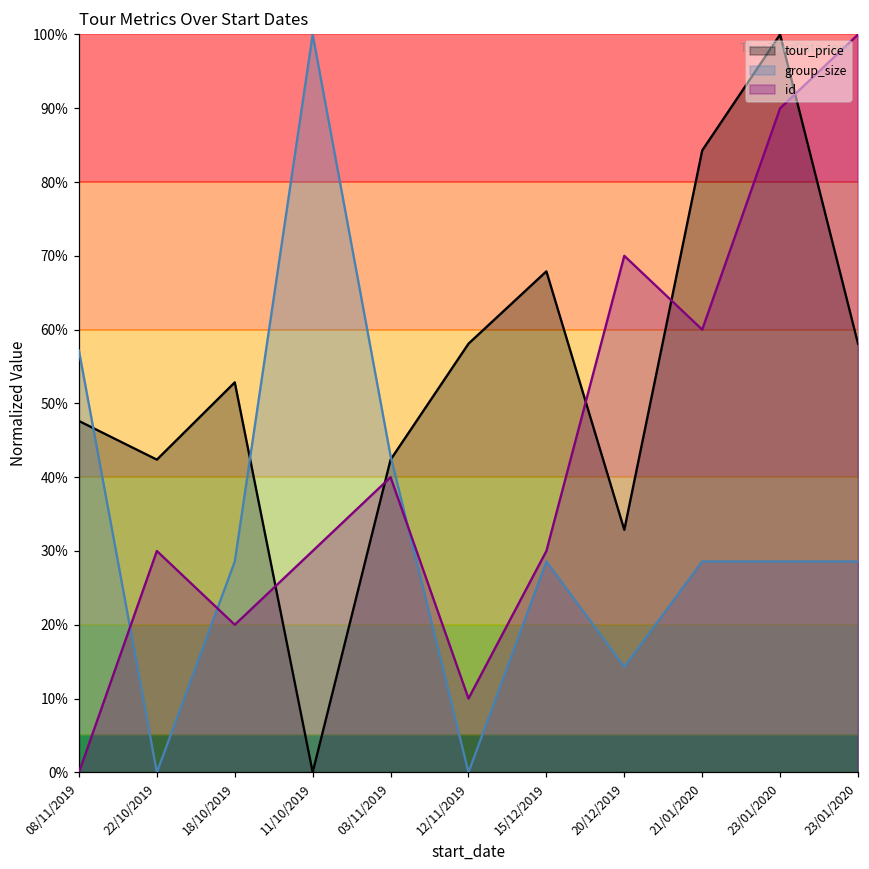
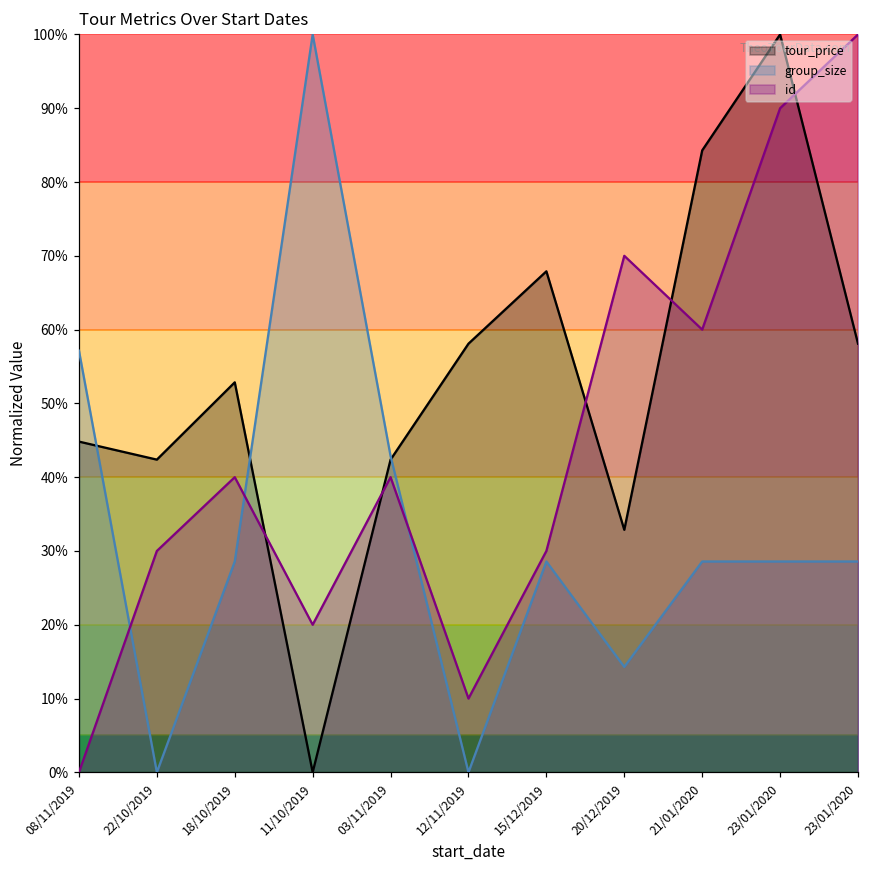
  {
    "tour_price": {
-     "08/11/2019": "48%",
+     "08/11/2019": "45%",
      "22/10/2019": "42%",
      "18/10/2019": "53%",
      "11/10/2019": "0%",
      "03/11/2019": "42%",
      "12/11/2019": "58%",
      "15/12/2019": "68%",
      "20/12/2019": "33%",
      "21/01/2020": "84%"
    },
    "group_size": {
      "08/11/2019": "57%",
      "22/10/2019": "0%",
      "18/10/2019": "29%",
      "11/10/2019": "100%",
      "03/11/2019": "43%",
      "12/11/2019": "0%",
      "15/12/2019": "29%",
      "20/12/2019": "14%",
      "21/01/2020": "29%"
    },
    "id": {
      "08/11/2019": "0%",
      "22/10/2019": "30%",
-     "18/10/2019": "20%",
-     "11/10/2019": "30%",
+     "18/10/2019": "40%",
+     "11/10/2019": "20%",
      "03/11/2019": "40%",
      "12/11/2019": "10%",
      "15/12/2019": "30%",
      "20/12/2019": "70%",
      "21/01/2020": "60%"
    }
  }
